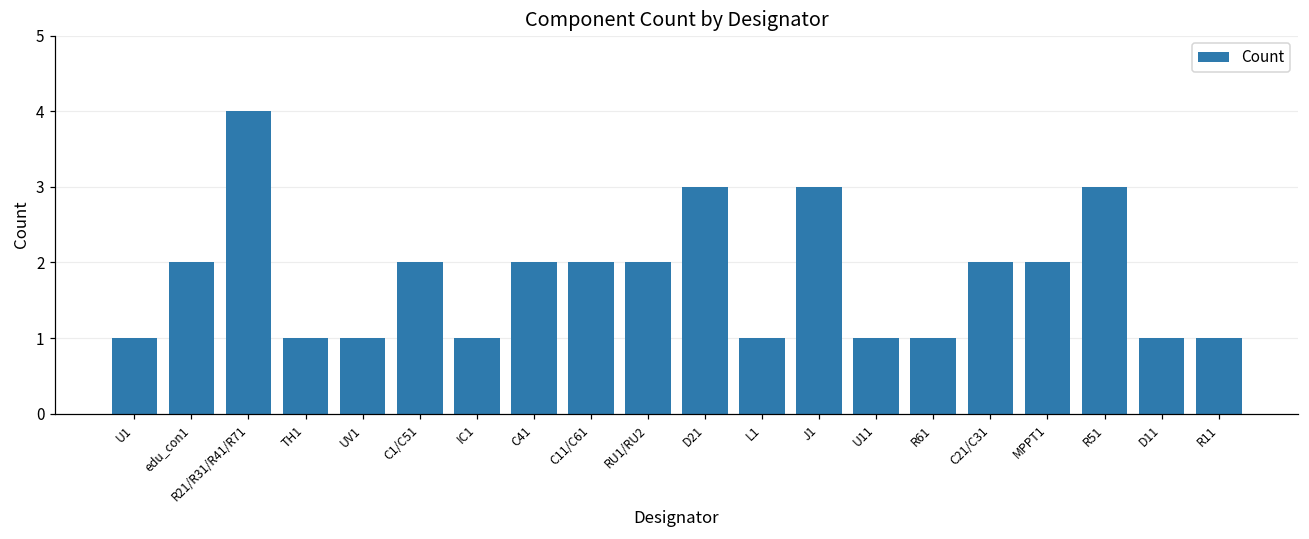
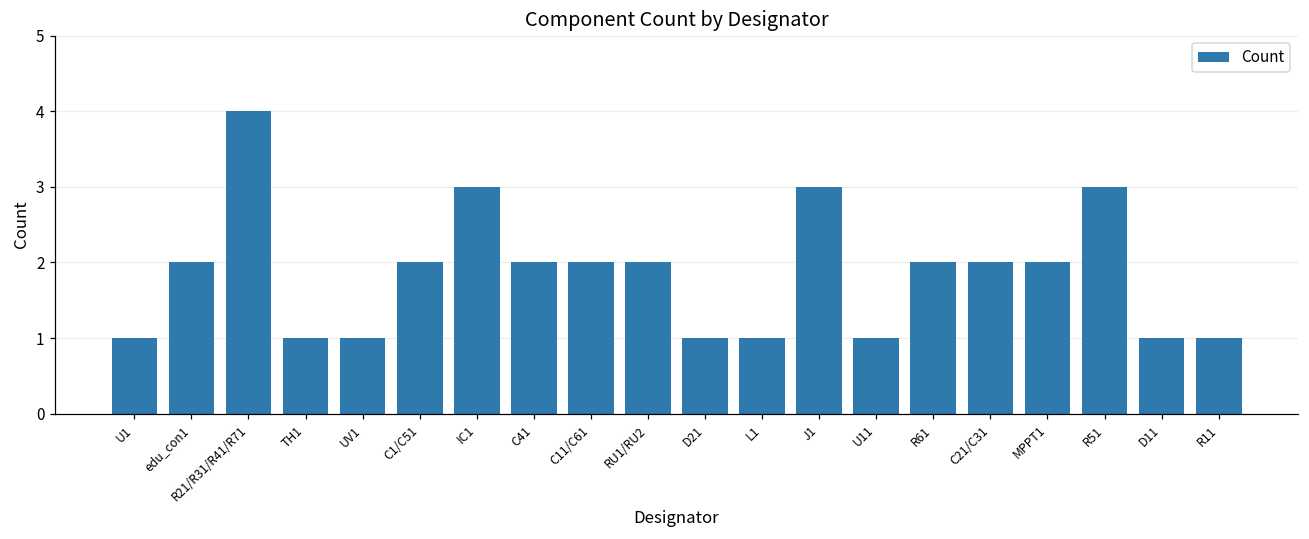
  {
    "U1": 1,
    "edu_con1": 2,
    "R21/R31/R41/R71": 4,
    "TH1": 1,
    "UV1": 1,
    "C1/C51": 2,
-   "IC1": 1,
+   "IC1": 3,
    "C41": 2,
    "C11/C61": 2,
    "RU1/RU2": 2,
-   "D21": 3,
+   "D21": 1,
    "L1": 1,
    "J1": 3,
    "U11": 1,
-   "R61": 1,
+   "R61": 2,
    "C21/C31": 2,
    "MPPT1": 2,
    "R51": 3,
    "D11": 1,
    "R11": 1
  }
